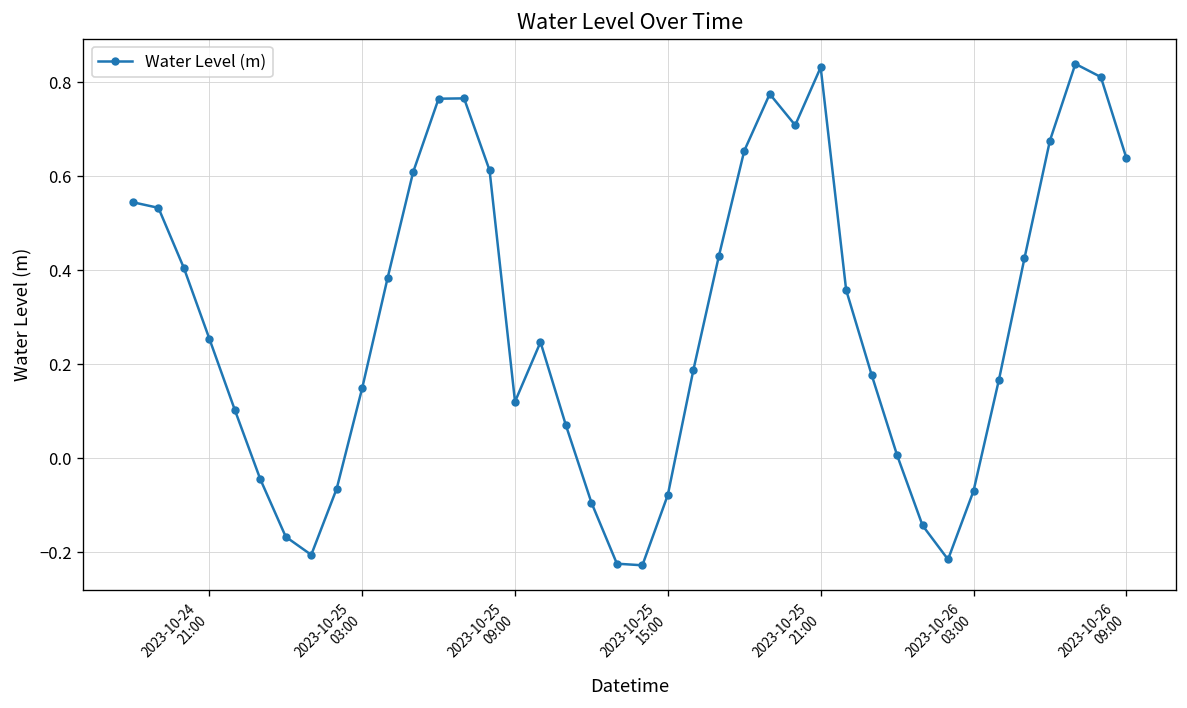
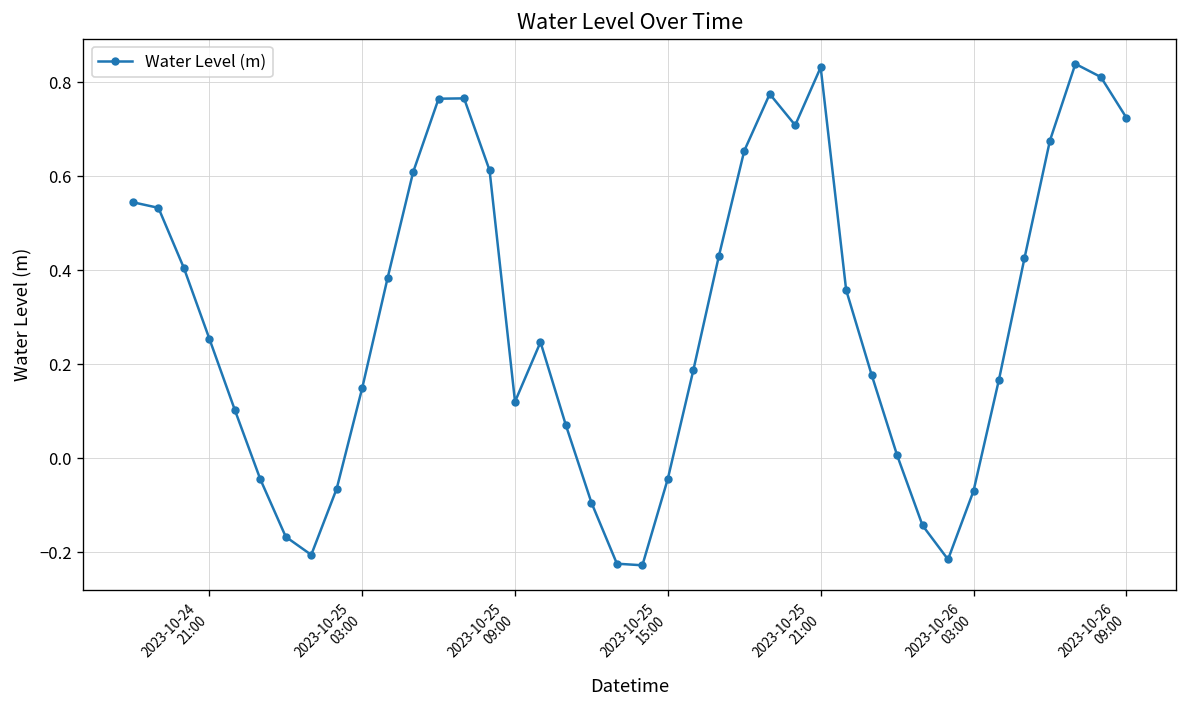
  {
    "2023-10-24 21:00": 0.25,
    "2023-10-25 03:00": 0.15,
    "2023-10-25 09:00": 0.12,
-   "2023-10-25 15:00": -0.08,
+   "2023-10-25 15:00": -0.04,
    "2023-10-25 21:00": 0.83,
    "2023-10-26 03:00": -0.07,
-   "2023-10-26 09:00": 0.64
+   "2023-10-26 09:00": 0.73
  }
